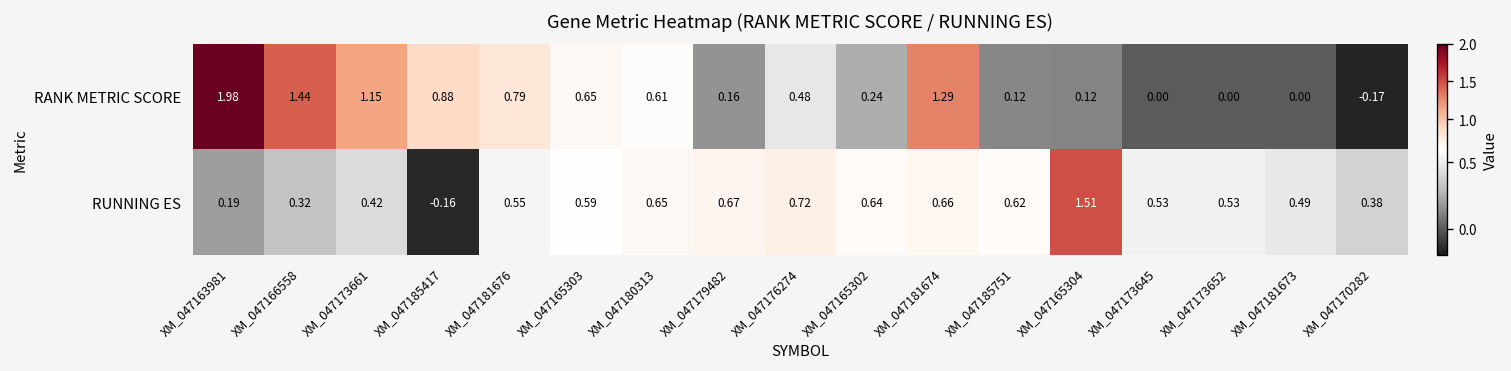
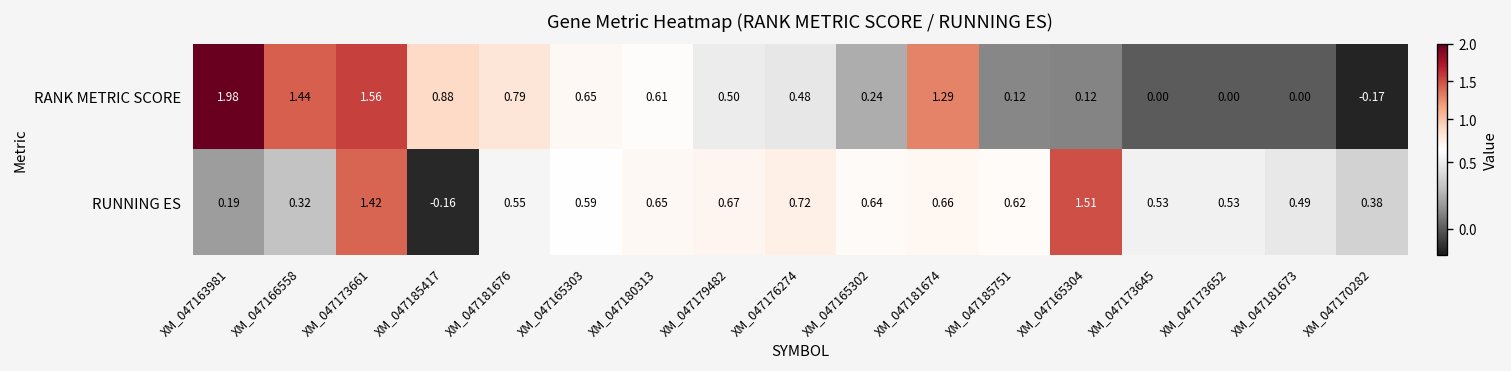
  {
    "RANK METRIC SCORE": {
      "XM_047163981": 1.98,
      "XM_047166558": 1.44,
-     "XM_047173661": 1.15,
+     "XM_047173661": 1.56,
      "XM_047185417": 0.88,
      "XM_047181676": 0.79,
      "XM_047165303": 0.65,
      "XM_047180313": 0.61,
-     "XM_047179482": 0.16,
+     "XM_047179482": 0.50,
      "XM_047176274": 0.48,
      "XM_047165302": 0.24,
      "XM_047181674": 1.29,
      "XM_047185751": 0.12,
      "XM_047165304": 0.12,
      "XM_047173645": 0.00,
      "XM_047173652": 0.00,
      "XM_047181673": 0.00,
      "XM_047170282": -0.17
    },
    "RUNNING ES": {
      "XM_047163981": 0.19,
      "XM_047166558": 0.32,
-     "XM_047173661": 0.42,
+     "XM_047173661": 1.42,
      "XM_047185417": -0.16,
      "XM_047181676": 0.55,
      "XM_047165303": 0.59,
      "XM_047180313": 0.65,
      "XM_047179482": 0.67,
      "XM_047176274": 0.72,
      "XM_047165302": 0.64,
      "XM_047181674": 0.66,
      "XM_047185751": 0.62,
      "XM_047165304": 1.51,
      "XM_047173645": 0.53,
      "XM_047173652": 0.53,
      "XM_047181673": 0.49,
      "XM_047170282": 0.38
    }
  }
